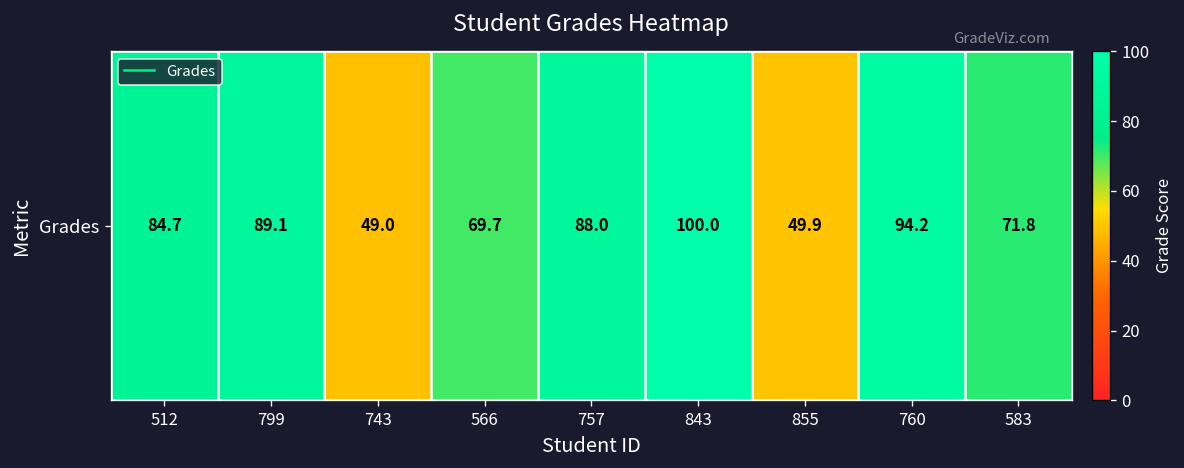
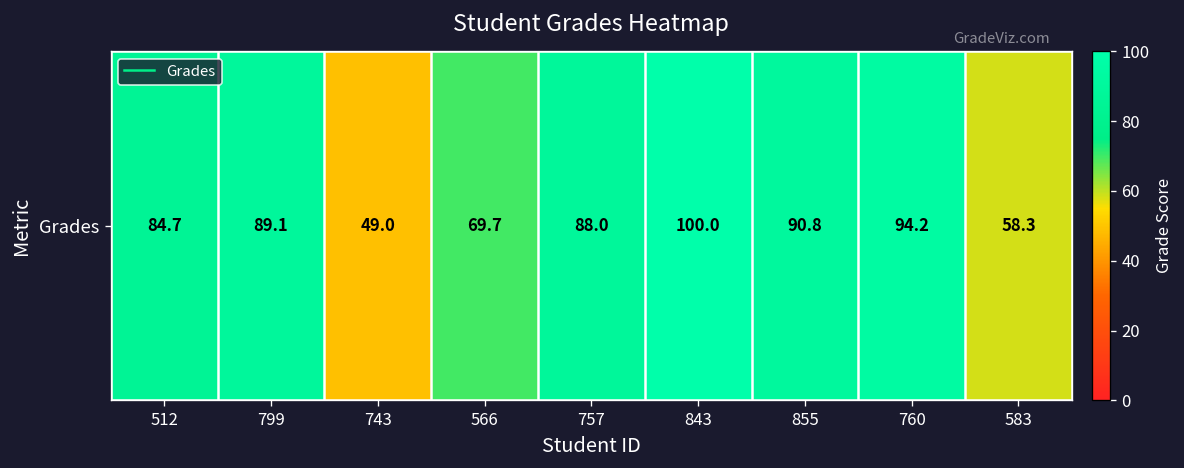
  {
    "Grades": {
      "512": 84.7,
      "799": 89.1,
      "743": 49.0,
      "566": 69.7,
      "757": 88.0,
      "843": 100.0,
-     "855": 49.9,
+     "855": 90.8,
      "760": 94.2,
-     "583": 71.8
+     "583": 58.3
    }
  }
